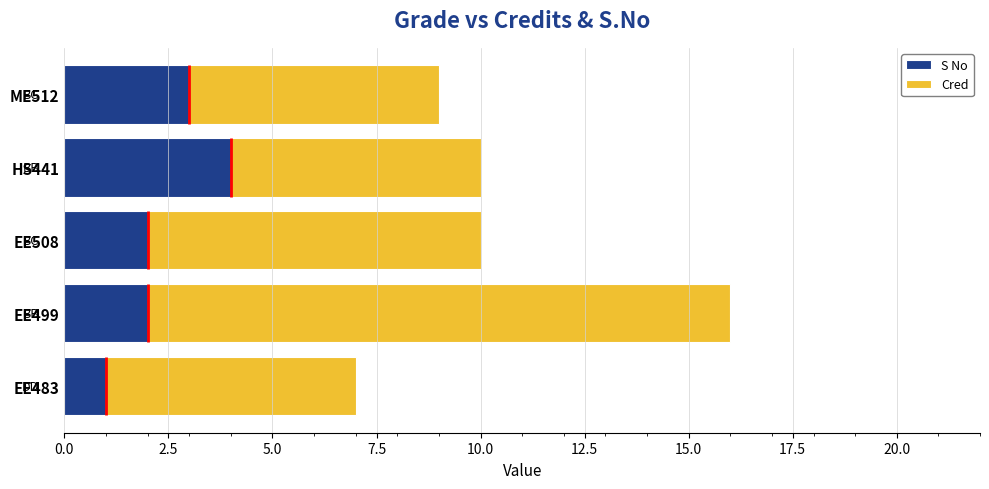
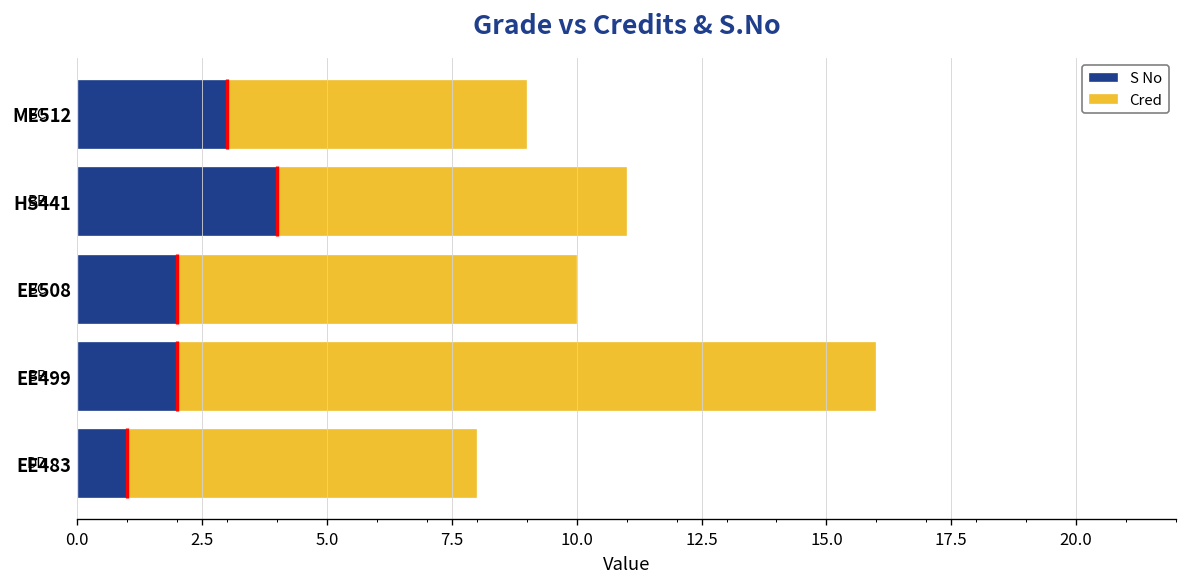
  {
    "S No": {
      "ME512": 3,
      "HS441": 4,
      "EE508": 2,
      "EE499": 2,
      "EE483": 1
    },
    "Cred": {
      "ME512": 6,
-     "HS441": 6,
+     "HS441": 7,
      "EE508": 8,
      "EE499": 14,
-     "EE483": 6
+     "EE483": 7
    }
  }
